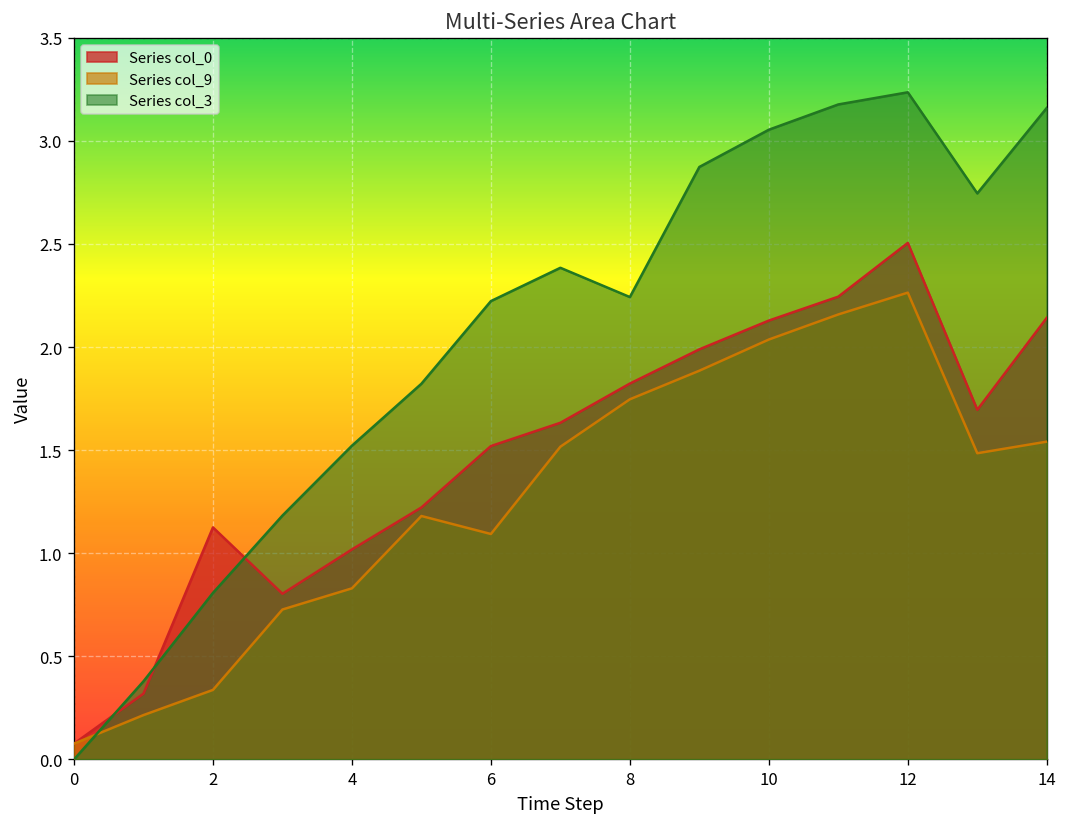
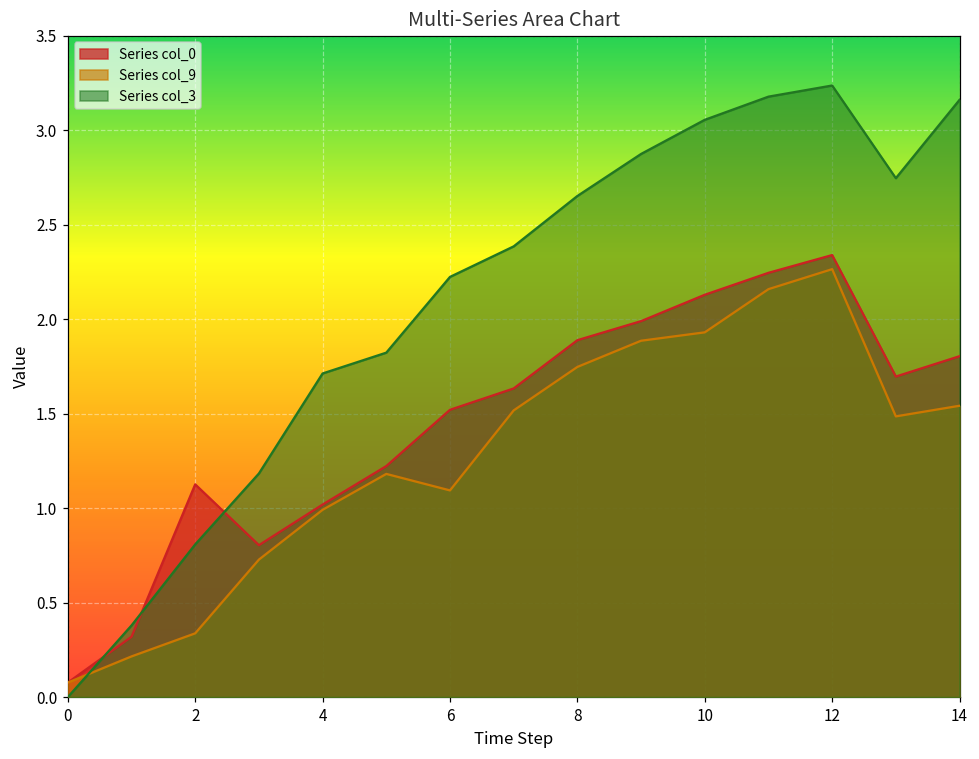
  {
    "Series col_0": {
      "2": 1.13,
      "4": 1.02,
      "6": 1.52,
-     "8": 1.82,
+     "8": 1.89,
      "10": 2.13,
-     "12": 2.51,
-     "14": 2.14
+     "12": 2.34,
+     "14": 1.80
    },
    "Series col_9": {
      "2": 0.34,
-     "4": 0.83,
+     "4": 0.99,
      "6": 1.09,
      "8": 1.75,
-     "10": 2.04,
+     "10": 1.93,
      "12": 2.26,
      "14": 1.54
    },
    "Series col_3": {
      "0": 0.00,
      "2": 0.81,
-     "4": 1.52,
+     "4": 1.71,
      "6": 2.22,
-     "8": 2.24,
+     "8": 2.65,
      "10": 3.05,
      "12": 3.24,
      "14": 3.16
    }
  }
